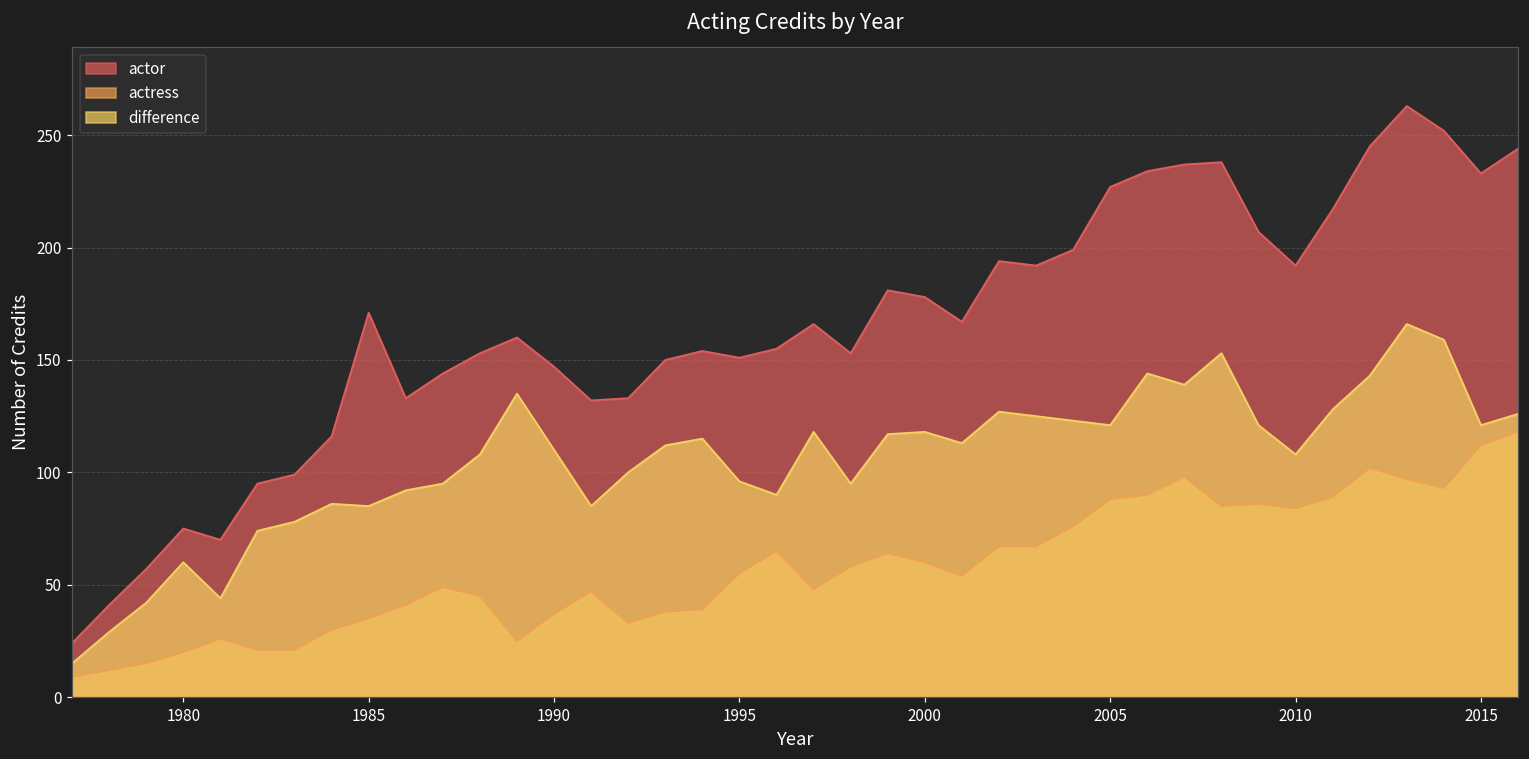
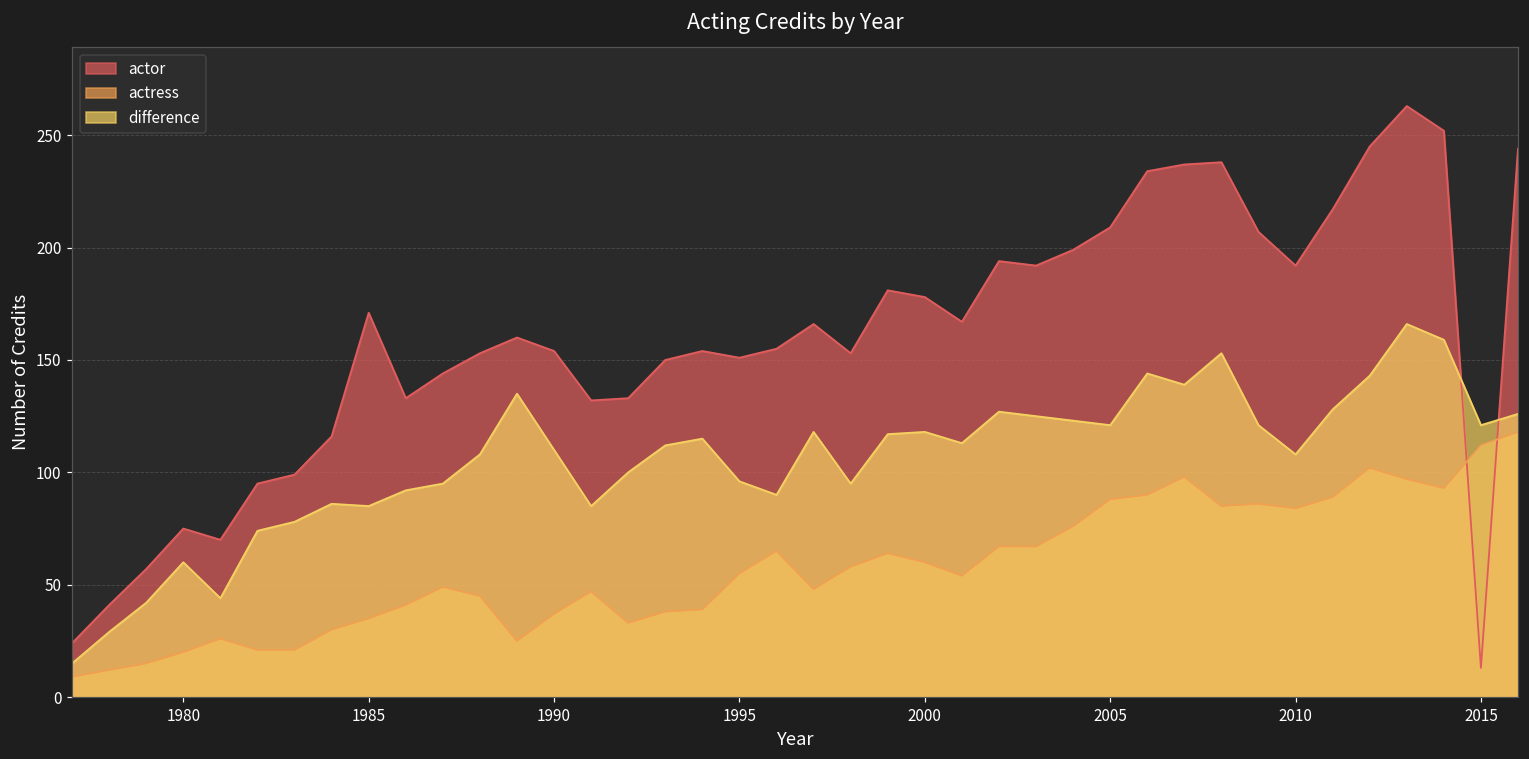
  {
    "actor": {
      "1980": 75,
      "1985": 171,
-     "1990": 147,
+     "1990": 154,
      "1995": 151,
      "2000": 178,
-     "2005": 227,
+     "2005": 209,
      "2010": 192,
-     "2015": 233
+     "2015": 13
    }
  }
